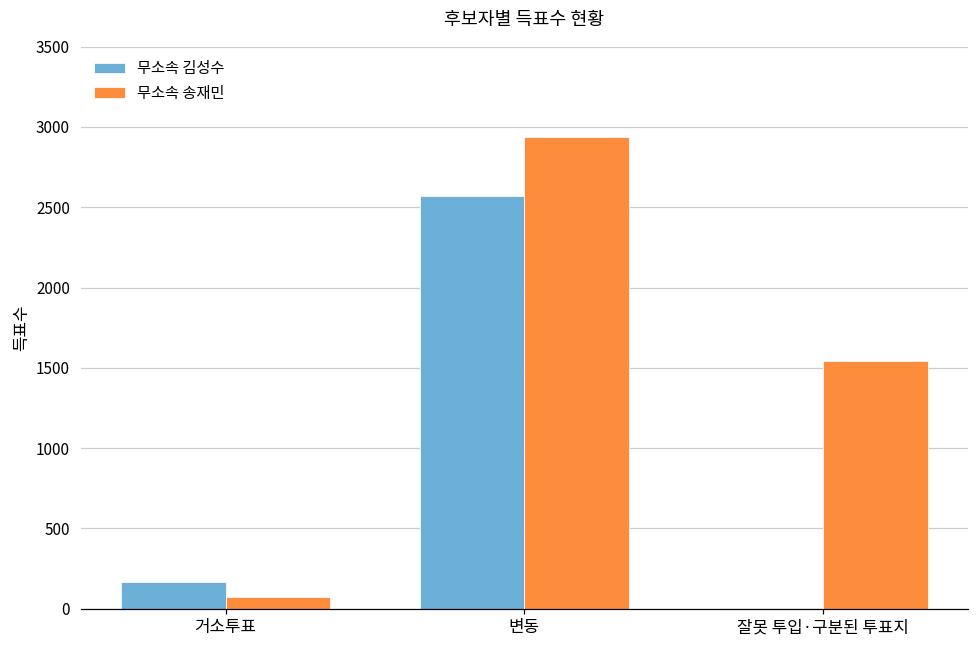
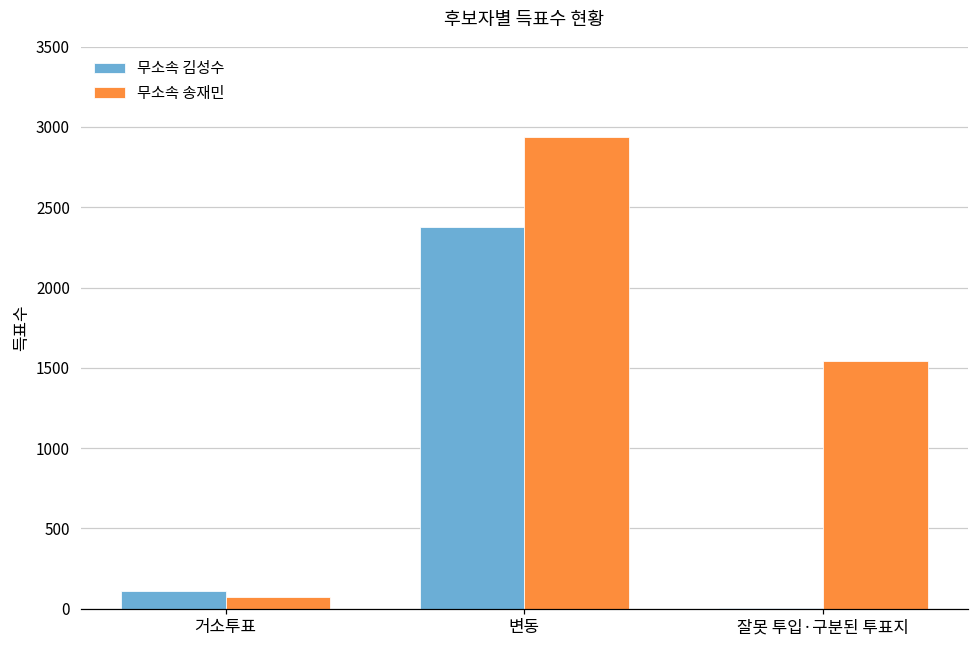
  {
    "무소속 김성수": {
-     "거소투표": 170,
-     "변동": 2570
+     "거소투표": 110,
+     "변동": 2380
    },
    "무소속 송재민": {
      "거소투표": 70,
      "변동": 2940,
      "잘못 투입·구분된 투표지": 1550
    }
  }
